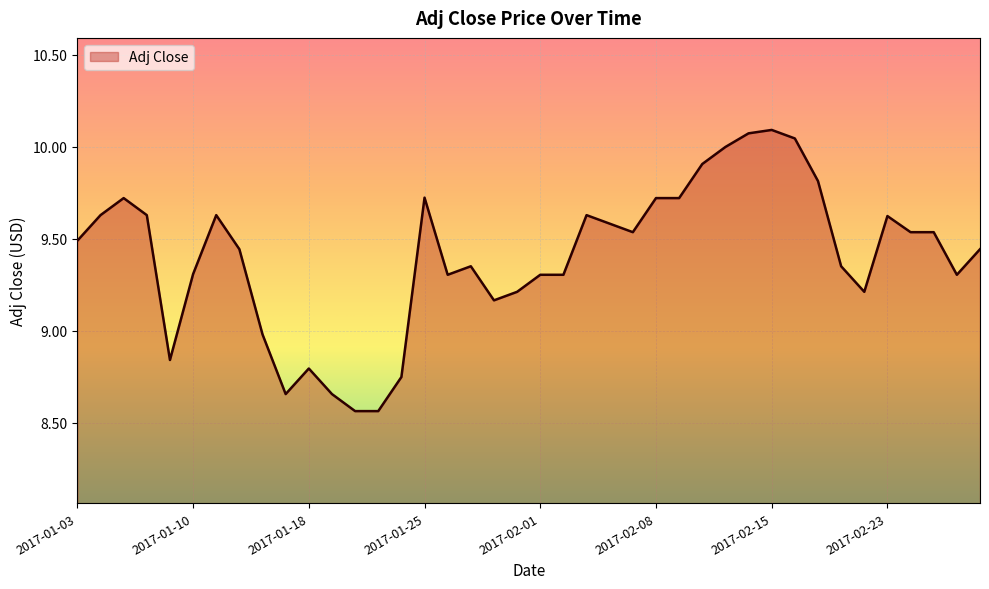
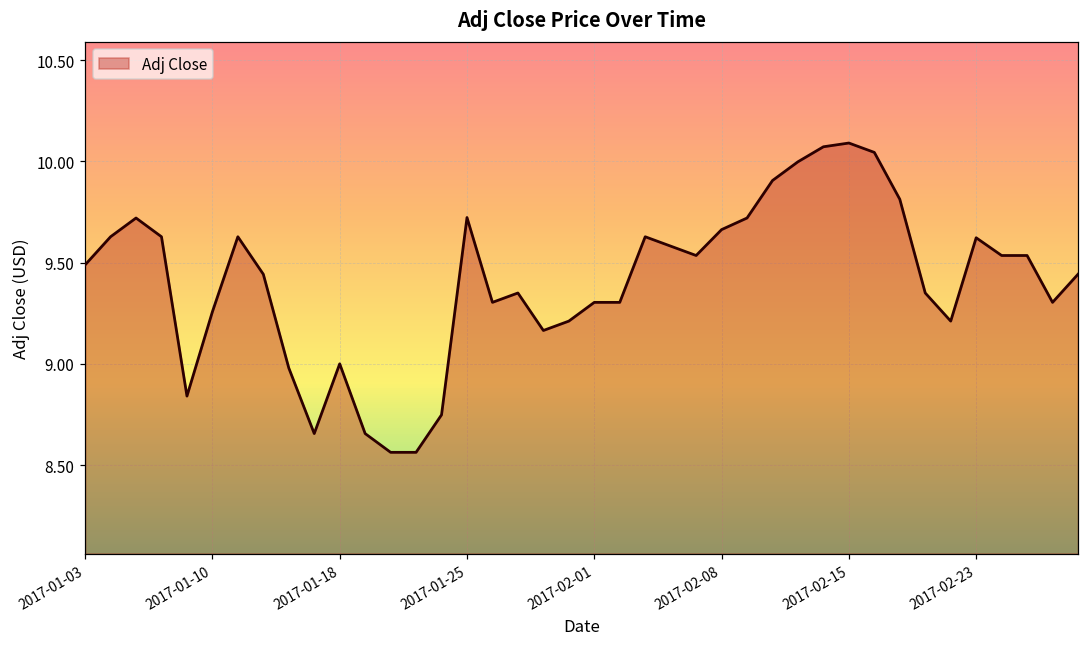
  {
    "2017-01-03": 9.49,
-   "2017-01-10": 9.31,
-   "2017-01-18": 8.79,
+   "2017-01-10": 9.26,
+   "2017-01-18": 9.00,
    "2017-01-25": 9.72,
    "2017-02-01": 9.30,
-   "2017-02-08": 9.72,
+   "2017-02-08": 9.66,
    "2017-02-15": 10.09,
    "2017-02-23": 9.62
  }
